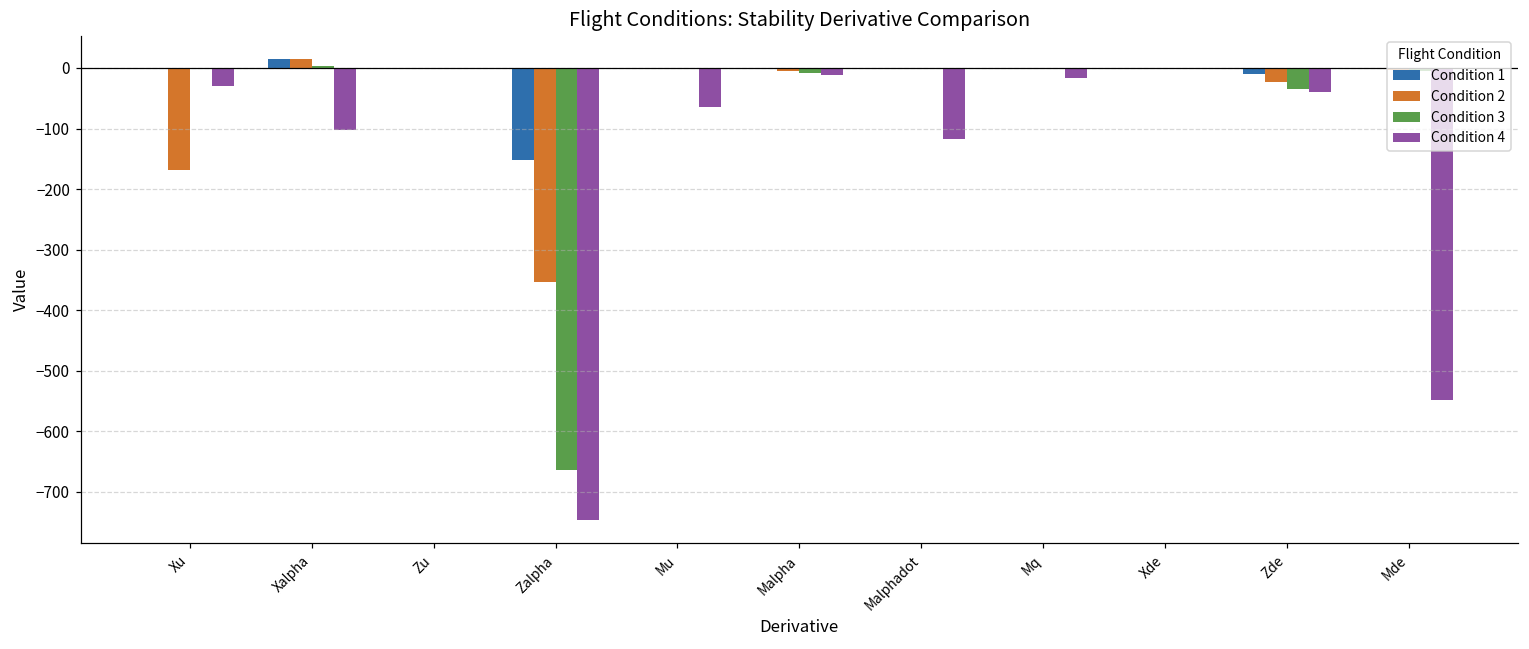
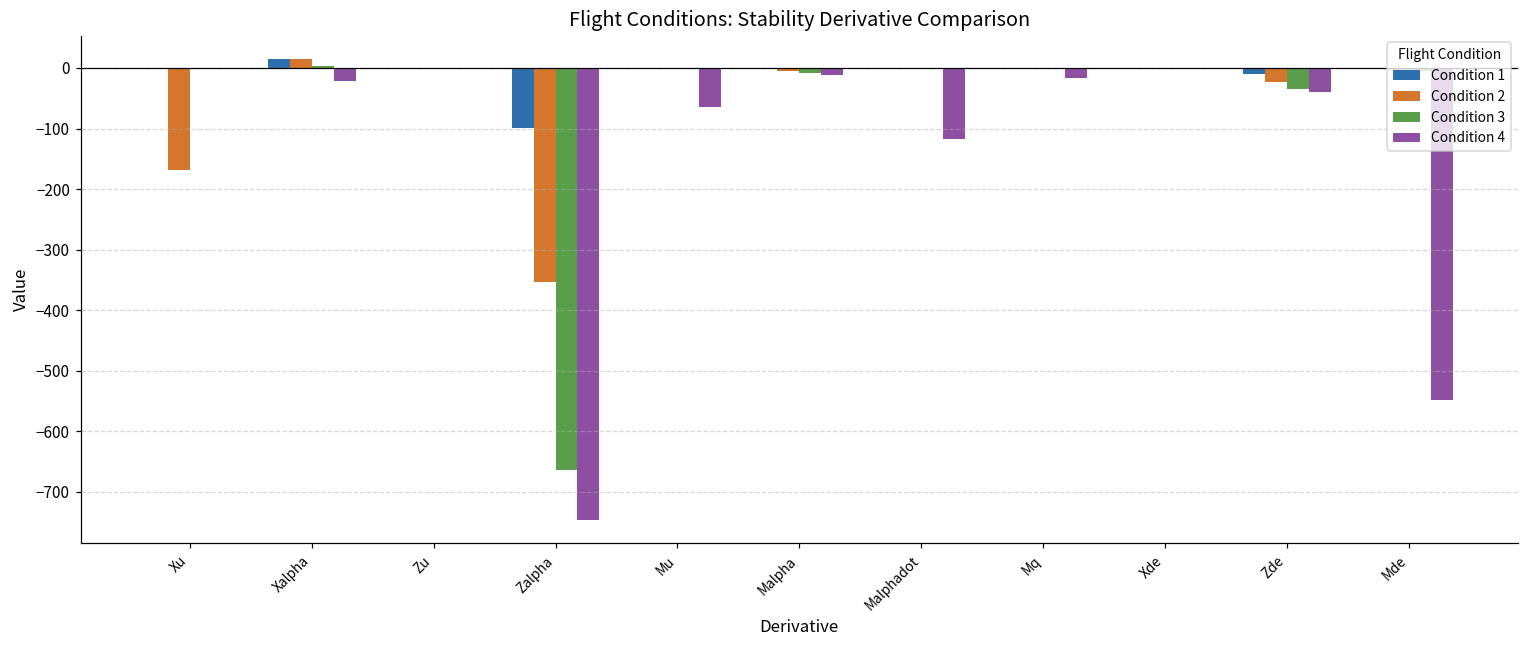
  {
    "Condition 1": {
      "Xalpha": 20,
-     "Zalpha": -150,
+     "Zalpha": -100,
      "Mu": 0,
      "Xde": 0,
      "Zde": -10
    },
    "Condition 2": {
      "Xu": -170,
      "Xalpha": 20,
      "Zalpha": -350,
      "Mu": 0,
      "Malpha": -10,
      "Xde": 0,
      "Zde": -20
    },
    "Condition 3": {
      "Zalpha": -660,
      "Malpha": -10,
      "Xde": 0,
      "Zde": -30
    },
    "Condition 4": {
-     "Xu": -30,
-     "Xalpha": -100,
+     "Xu": 0,
+     "Xalpha": -20,
      "Zalpha": -750,
      "Mu": -60,
      "Malpha": -10,
      "Malphadot": -120,
      "Mq": -20,
      "Xde": 0,
      "Zde": -40,
      "Mde": -550
    }
  }
